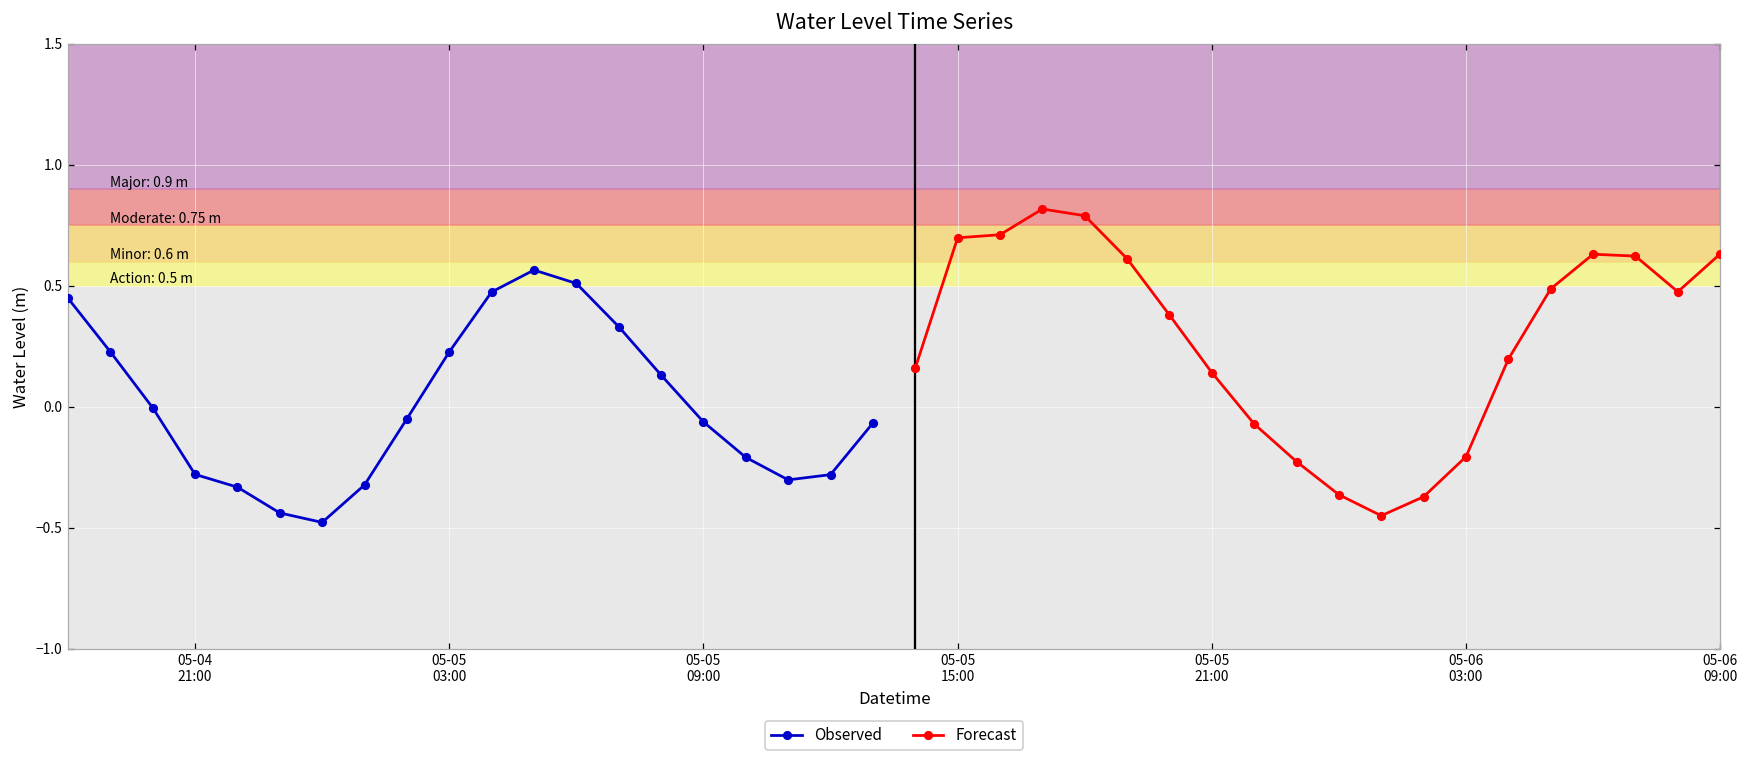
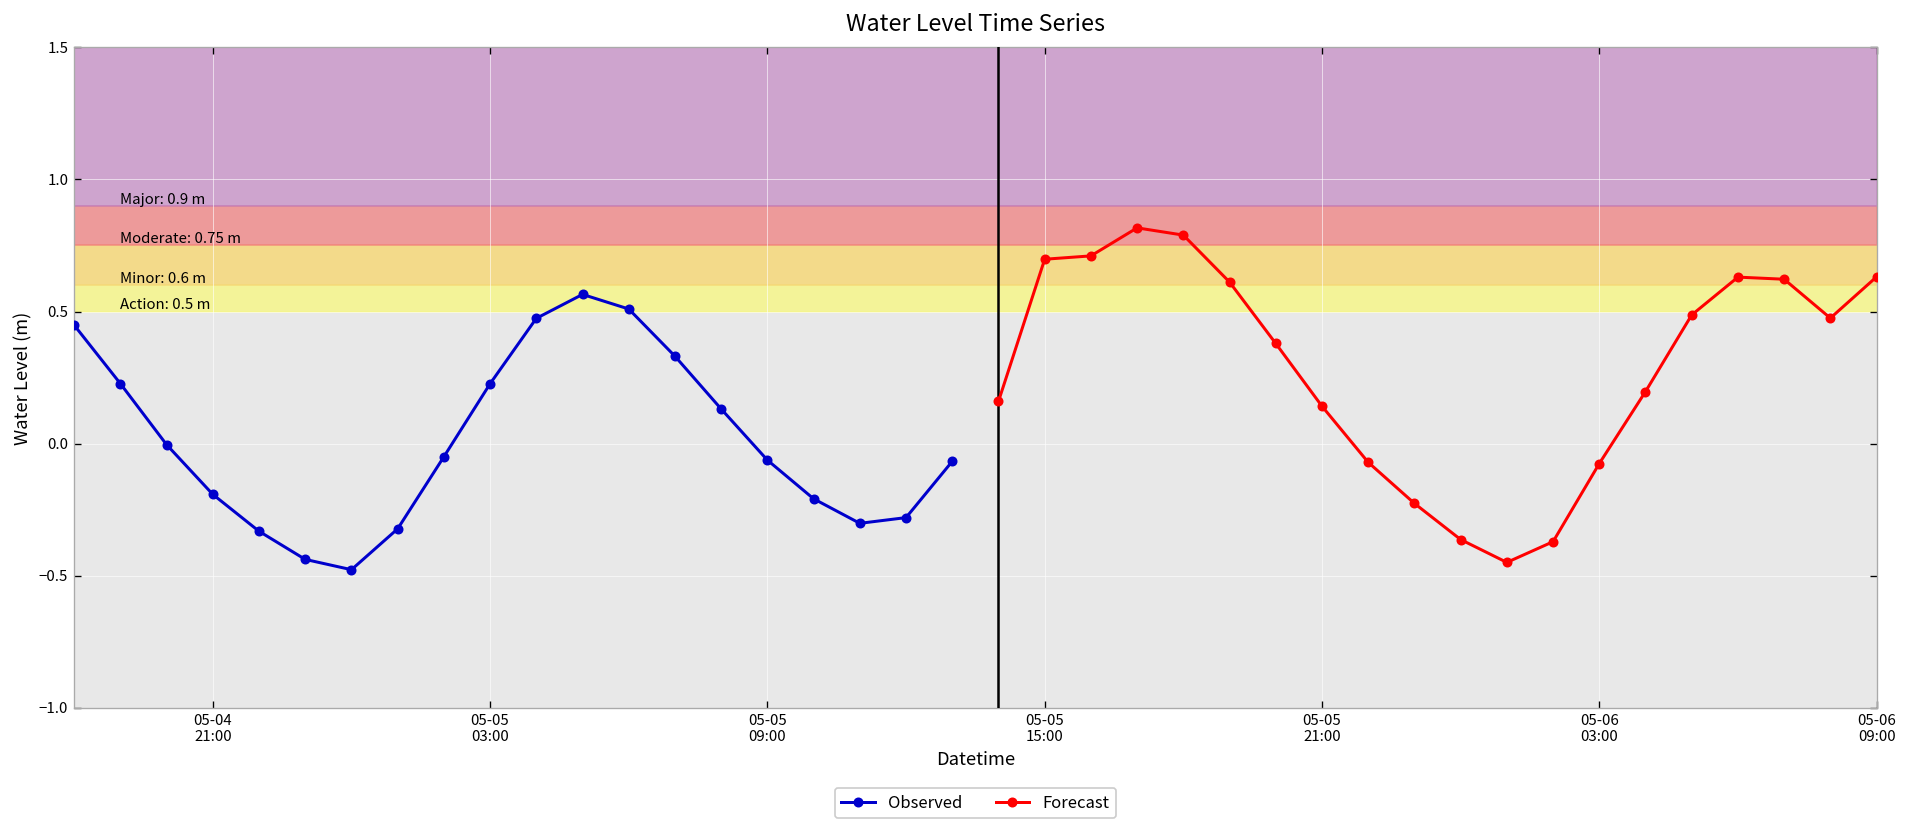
  {
    "Observed": {
-     "05-04 21:00": -0.28,
+     "05-04 21:00": -0.19,
      "05-05 03:00": 0.23,
      "05-05 09:00": -0.06
    },
    "Forecast": {
      "05-05 15:00": 0.70,
      "05-05 21:00": 0.14,
-     "05-06 03:00": -0.21,
+     "05-06 03:00": -0.08,
      "05-06 09:00": 0.63
    }
  }
